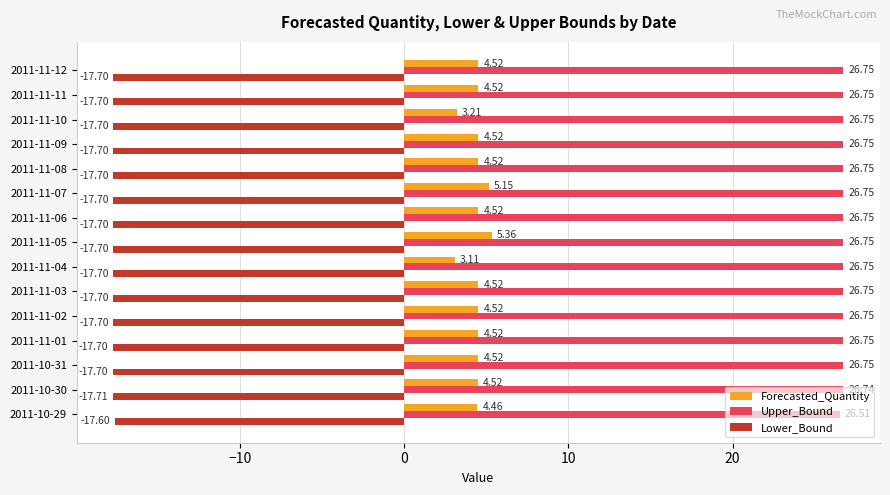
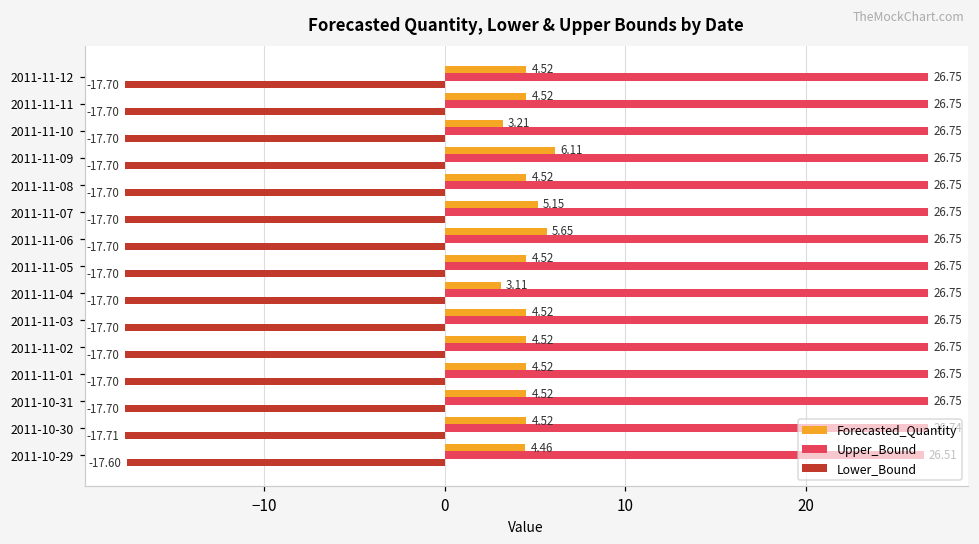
  {
    "Forecasted_Quantity": {
      "2011-11-12": 4.52,
      "2011-11-11": 4.52,
      "2011-11-10": 3.21,
-     "2011-11-09": 4.52,
+     "2011-11-09": 6.11,
      "2011-11-08": 4.52,
      "2011-11-07": 5.15,
-     "2011-11-06": 4.52,
-     "2011-11-05": 5.36,
+     "2011-11-06": 5.65,
+     "2011-11-05": 4.52,
      "2011-11-04": 3.11,
      "2011-11-03": 4.52,
      "2011-11-02": 4.52,
      "2011-11-01": 4.52,
      "2011-10-31": 4.52,
      "2011-10-30": 4.52,
      "2011-10-29": 4.46
    },
    "Upper_Bound": {
      "2011-11-12": 26.75,
      "2011-11-11": 26.75,
      "2011-11-10": 26.75,
      "2011-11-09": 26.75,
      "2011-11-08": 26.75,
      "2011-11-07": 26.75,
      "2011-11-06": 26.75,
      "2011-11-05": 26.75,
      "2011-11-04": 26.75,
      "2011-11-03": 26.75,
      "2011-11-02": 26.75,
      "2011-11-01": 26.75,
      "2011-10-31": 26.75
    },
    "Lower_Bound": {
      "2011-11-12": -17.70,
      "2011-11-11": -17.70,
      "2011-11-10": -17.70,
      "2011-11-09": -17.70,
      "2011-11-08": -17.70,
      "2011-11-07": -17.70,
      "2011-11-06": -17.70,
      "2011-11-05": -17.70,
      "2011-11-04": -17.70,
      "2011-11-03": -17.70,
      "2011-11-02": -17.70,
      "2011-11-01": -17.70,
      "2011-10-31": -17.70,
      "2011-10-30": -17.71,
      "2011-10-29": -17.60
    }
  }
